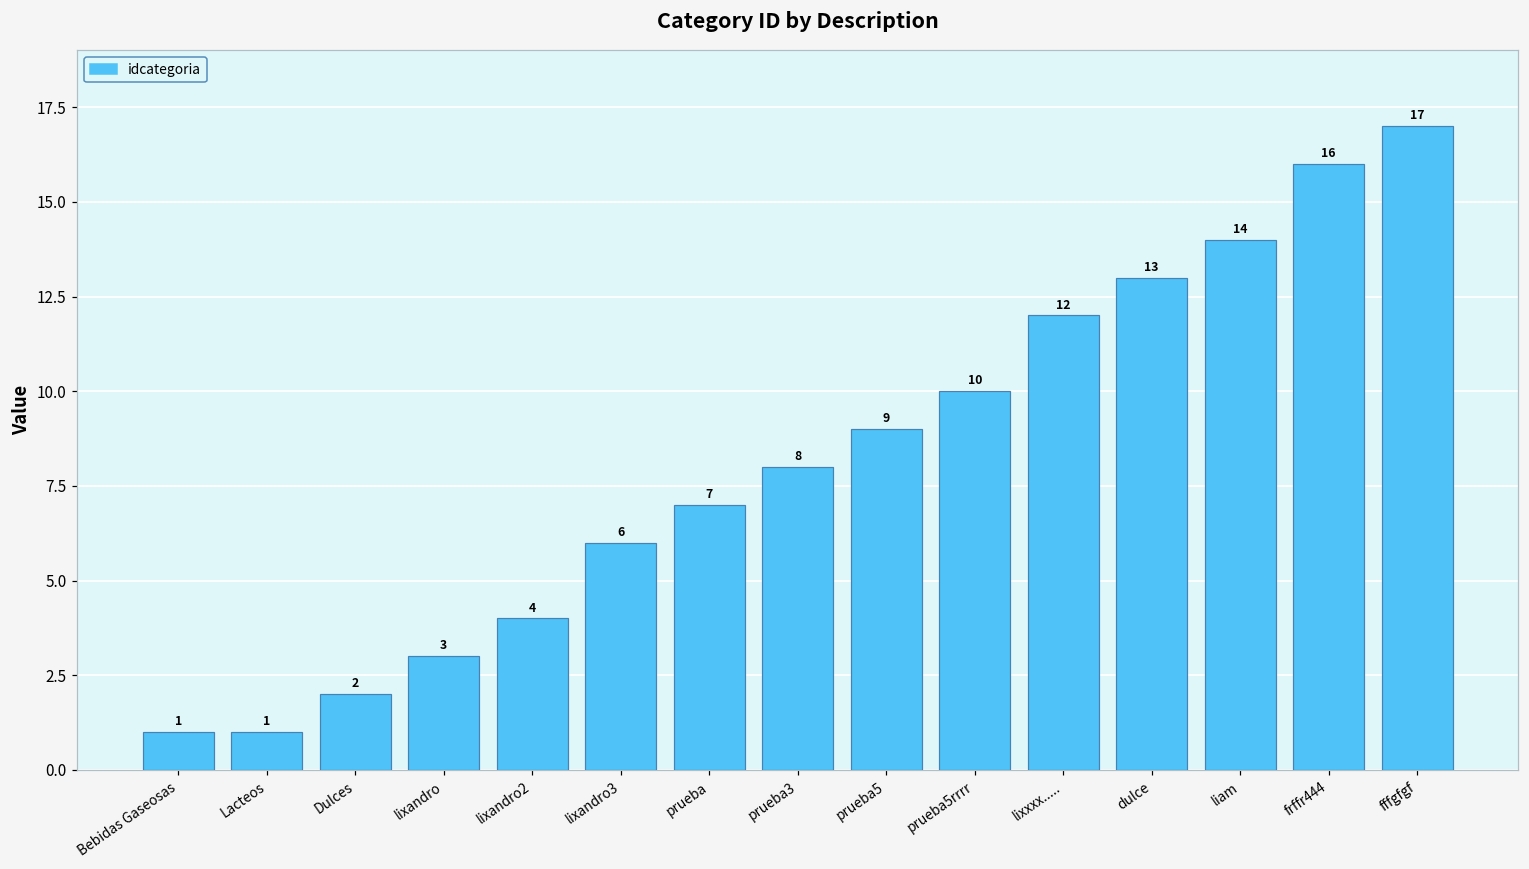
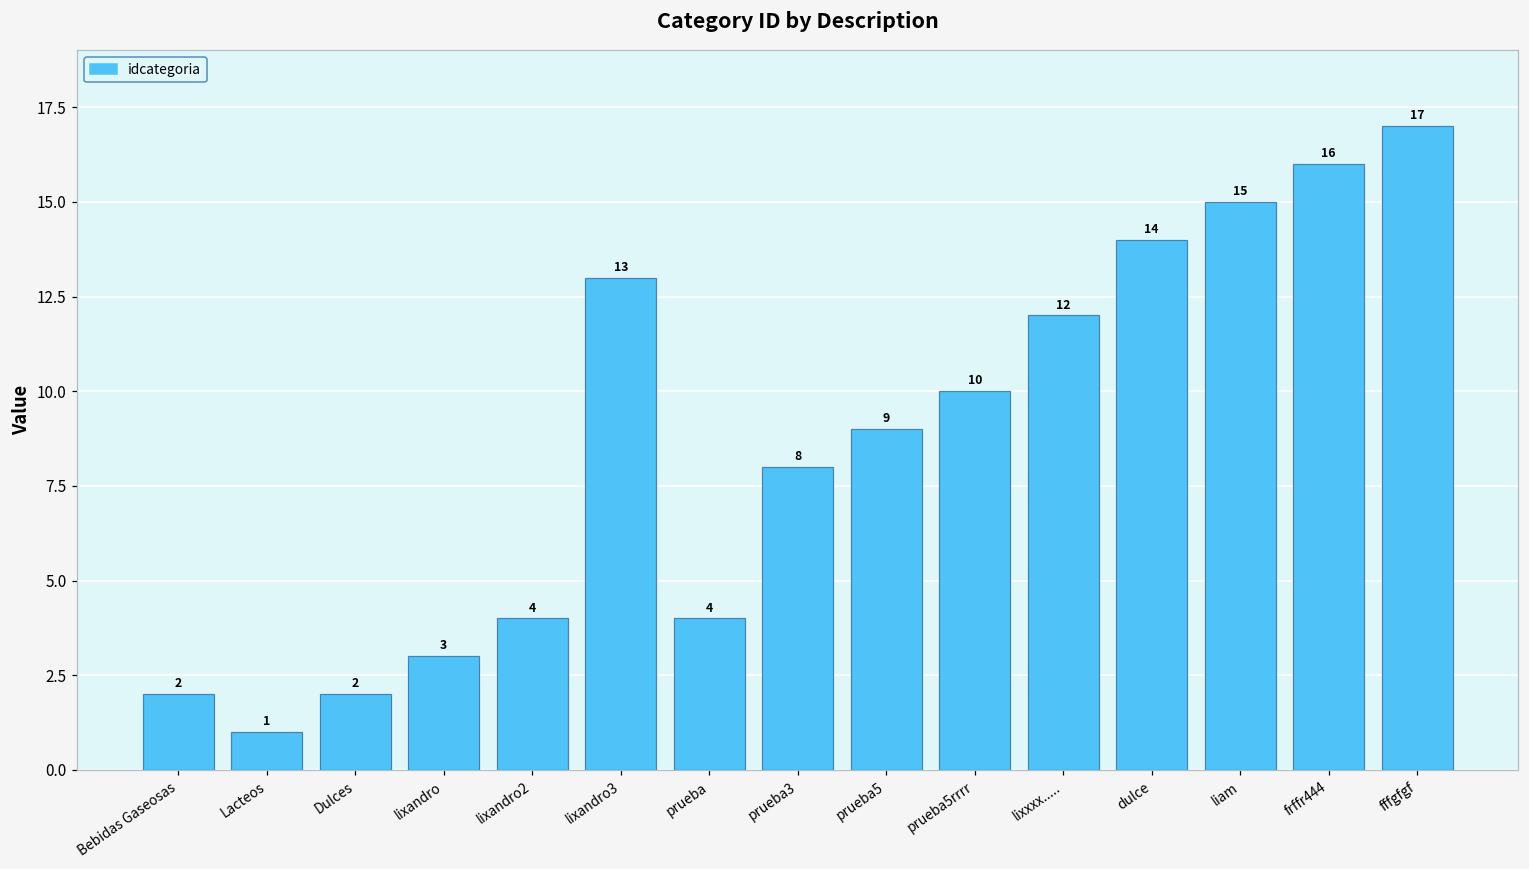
  {
-   "Bebidas Gaseosas": 1,
+   "Bebidas Gaseosas": 2,
    "Lacteos": 1,
    "Dulces": 2,
    "lixandro": 3,
    "lixandro2": 4,
-   "lixandro3": 6,
-   "prueba": 7,
+   "lixandro3": 13,
+   "prueba": 4,
    "prueba3": 8,
    "prueba5": 9,
    "prueba5rrrr": 10,
    "lixxxx.....": 12,
-   "dulce": 13,
-   "liam": 14,
+   "dulce": 14,
+   "liam": 15,
    "frffr444": 16,
    "fffgfgf": 17
  }
